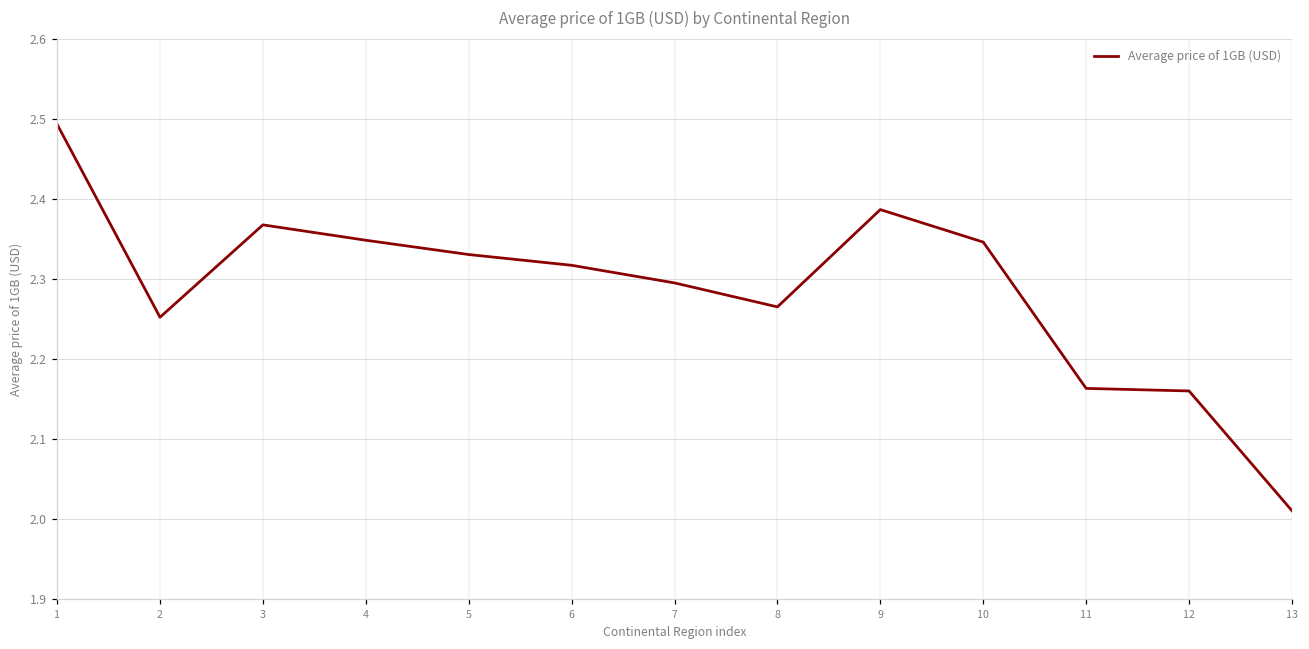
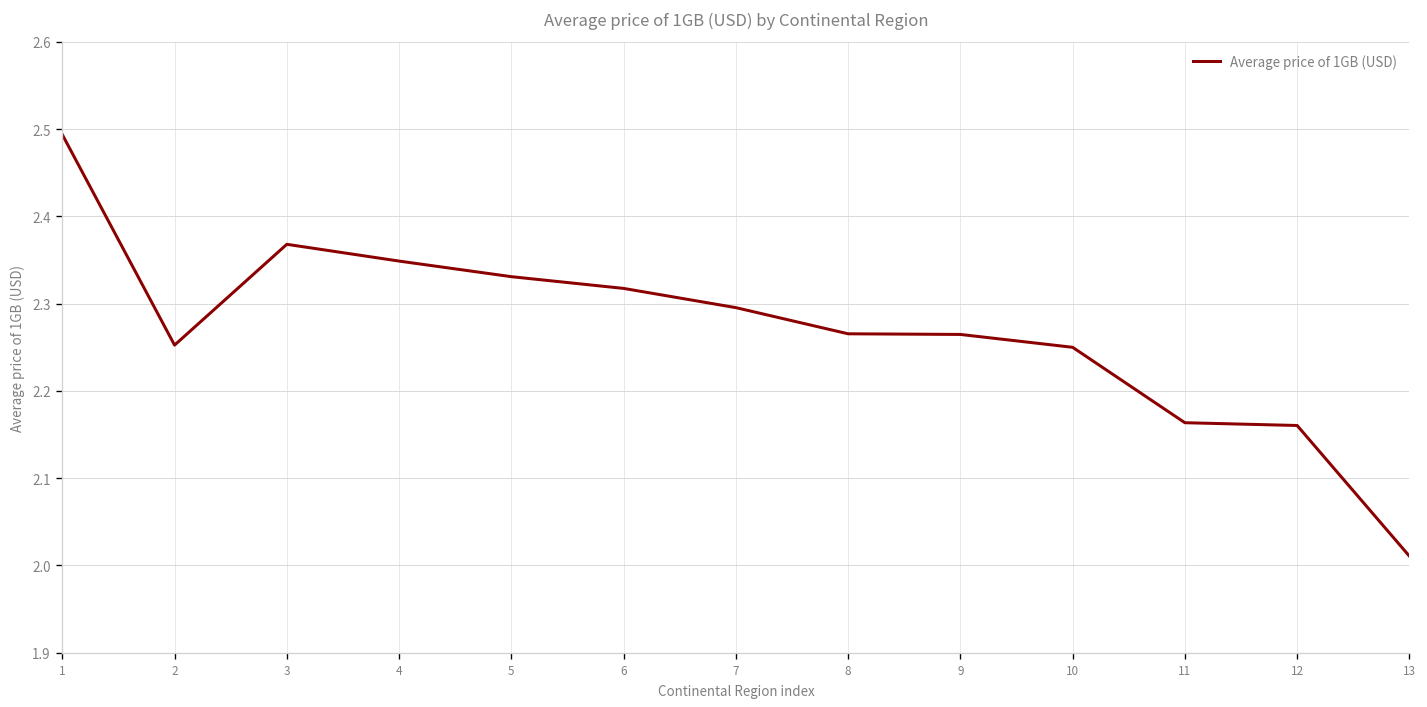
  {
    "1": 2.49,
    "2": 2.25,
    "3": 2.37,
    "4": 2.35,
    "5": 2.33,
    "6": 2.32,
    "7": 2.30,
    "8": 2.27,
-   "9": 2.39,
-   "10": 2.35,
+   "9": 2.26,
+   "10": 2.25,
    "11": 2.16,
    "12": 2.16,
    "13": 2.01
  }
